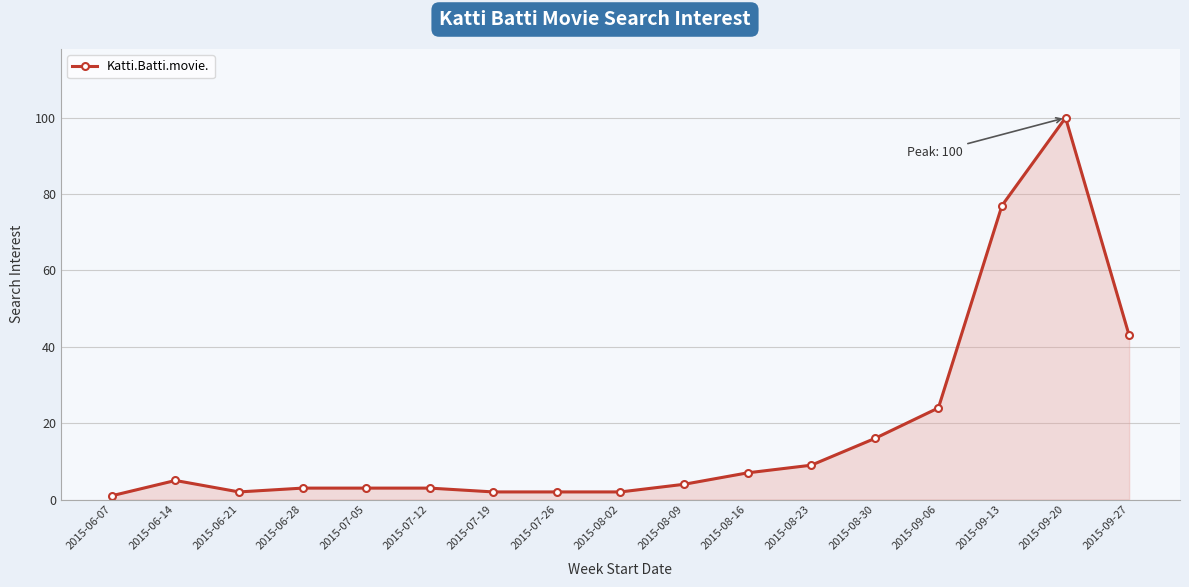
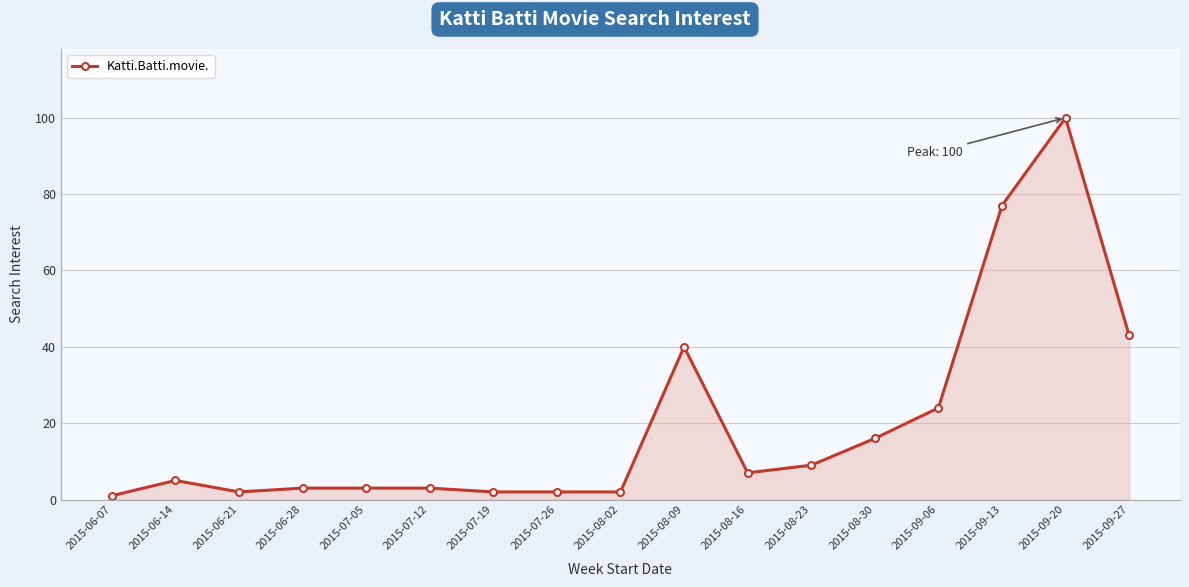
  {
    "2015-06-07": 1,
    "2015-06-14": 5,
    "2015-06-21": 2,
    "2015-06-28": 3,
    "2015-07-05": 3,
    "2015-07-12": 3,
    "2015-07-19": 2,
    "2015-07-26": 2,
    "2015-08-02": 2,
-   "2015-08-09": 4,
+   "2015-08-09": 40,
    "2015-08-16": 7,
    "2015-08-23": 9,
    "2015-08-30": 16,
    "2015-09-06": 24,
    "2015-09-13": 77,
    "2015-09-27": 43
  }
